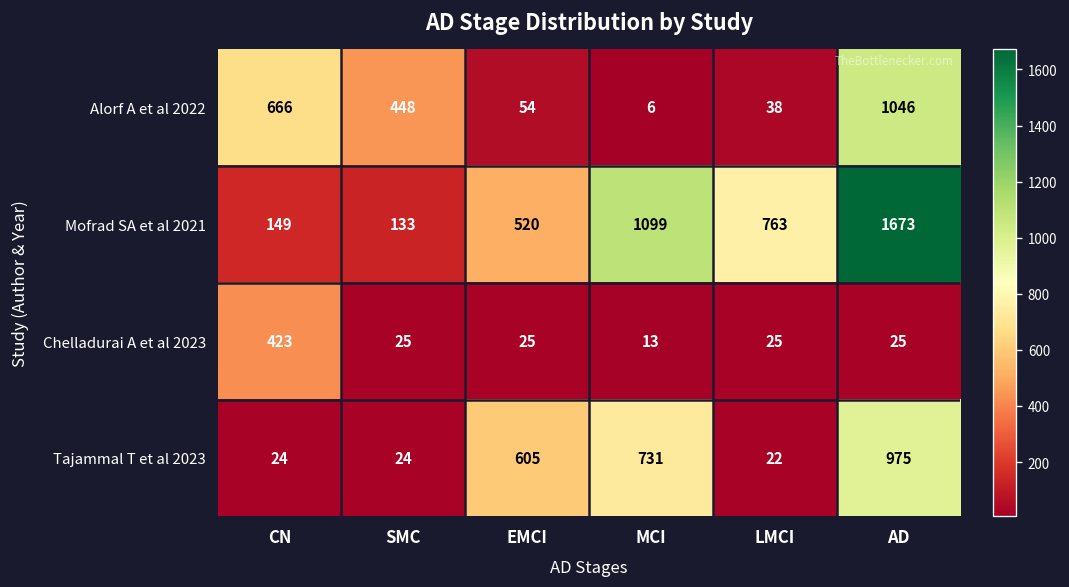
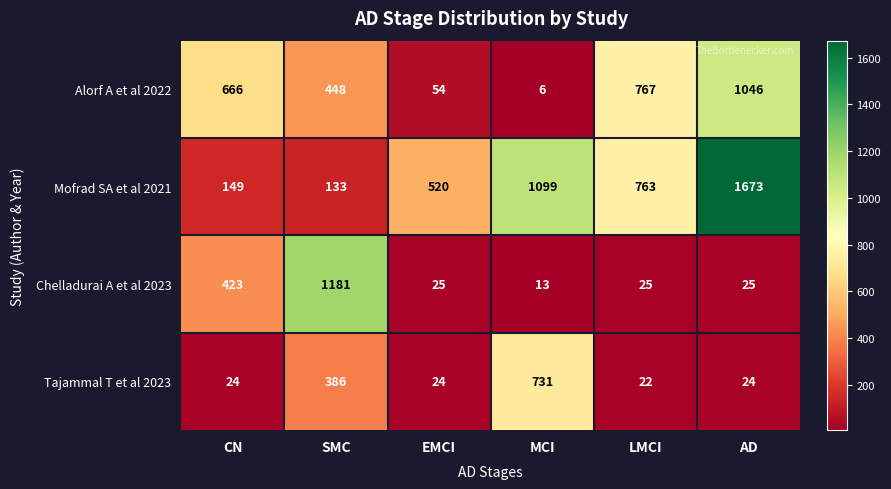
  {
    "Alorf A et al 2022": {
      "CN": 666,
      "SMC": 448,
      "EMCI": 54,
      "MCI": 6,
-     "LMCI": 38
+     "LMCI": 767
    },
    "Mofrad SA et al 2021": {
      "CN": 149,
      "SMC": 133,
      "EMCI": 520,
      "MCI": 1099,
      "LMCI": 763,
      "AD": 1673
    },
    "Chelladurai A et al 2023": {
      "CN": 423,
-     "SMC": 25,
+     "SMC": 1181,
      "EMCI": 25,
      "MCI": 13,
      "LMCI": 25,
      "AD": 25
    },
    "Tajammal T et al 2023": {
      "CN": 24,
-     "SMC": 24,
-     "EMCI": 605,
+     "SMC": 386,
+     "EMCI": 24,
      "MCI": 731,
      "LMCI": 22,
-     "AD": 975
+     "AD": 24
    }
  }
